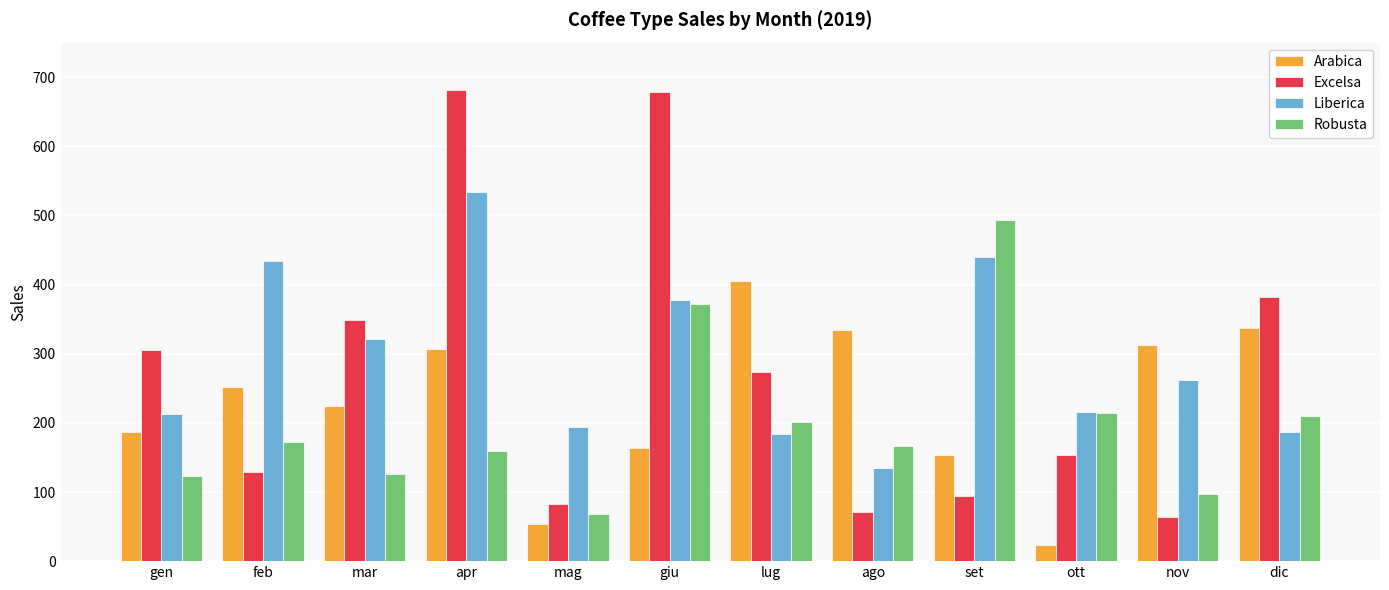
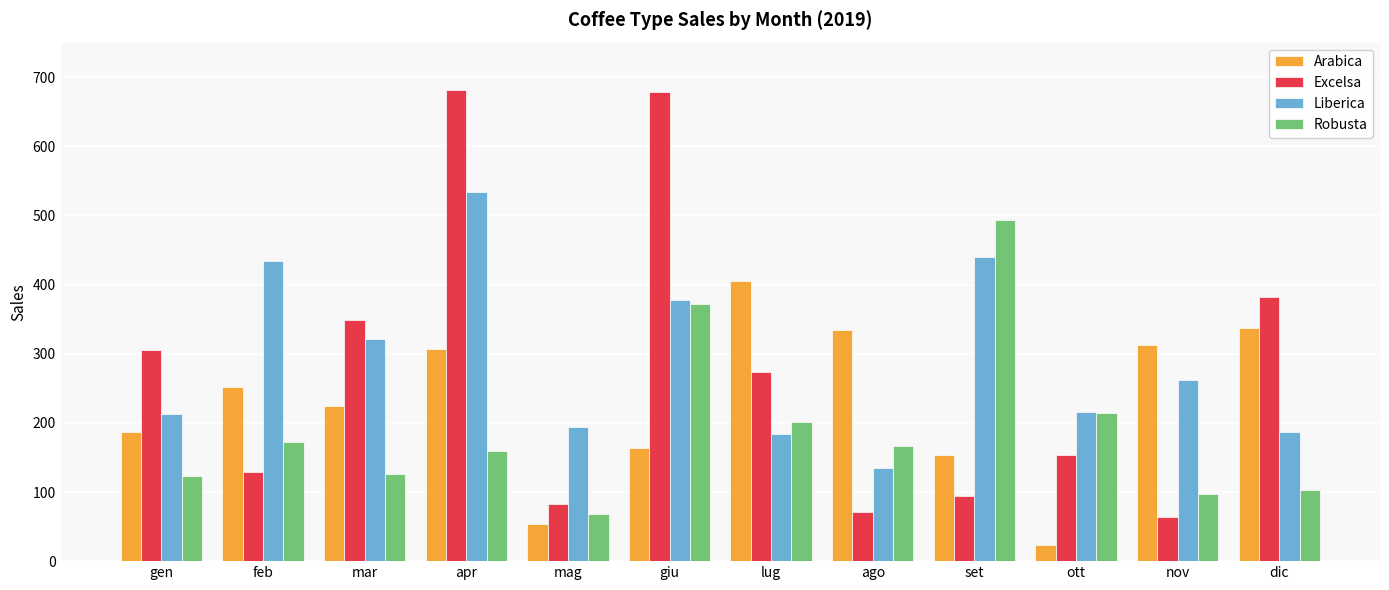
  {
    "Arabica": {
      "gen": 190,
      "feb": 250,
      "mar": 220,
      "apr": 310,
      "mag": 50,
      "giu": 160,
      "lug": 410,
      "ago": 330,
      "set": 150,
      "ott": 20,
      "nov": 310,
      "dic": 340
    },
    "Excelsa": {
      "gen": 310,
      "feb": 130,
      "mar": 350,
      "apr": 680,
      "mag": 80,
      "giu": 680,
      "lug": 270,
      "ago": 70,
      "set": 90,
      "ott": 150,
      "nov": 60,
      "dic": 380
    },
    "Liberica": {
      "gen": 210,
      "feb": 430,
      "mar": 320,
      "apr": 530,
      "mag": 190,
      "giu": 380,
      "lug": 180,
      "ago": 130,
      "set": 440,
      "ott": 220,
      "nov": 260,
      "dic": 190
    },
    "Robusta": {
      "gen": 120,
      "feb": 170,
      "mar": 130,
      "apr": 160,
      "mag": 70,
      "giu": 370,
      "lug": 200,
      "ago": 170,
      "set": 490,
      "ott": 210,
      "nov": 100,
-     "dic": 210
+     "dic": 100
    }
  }
